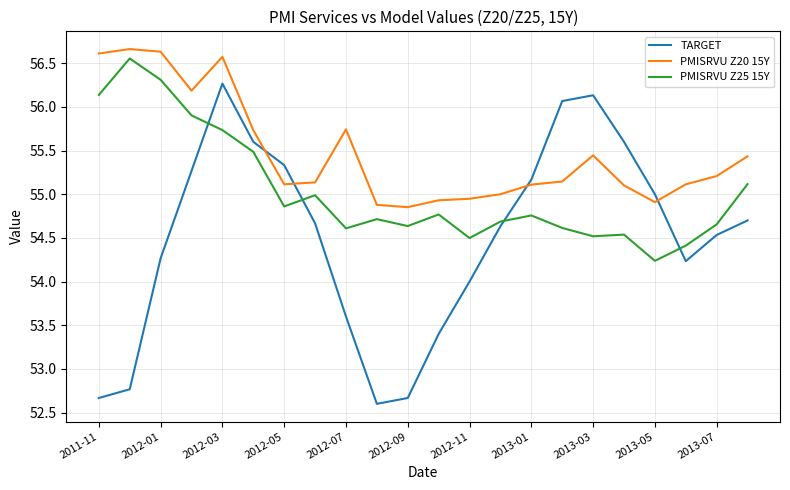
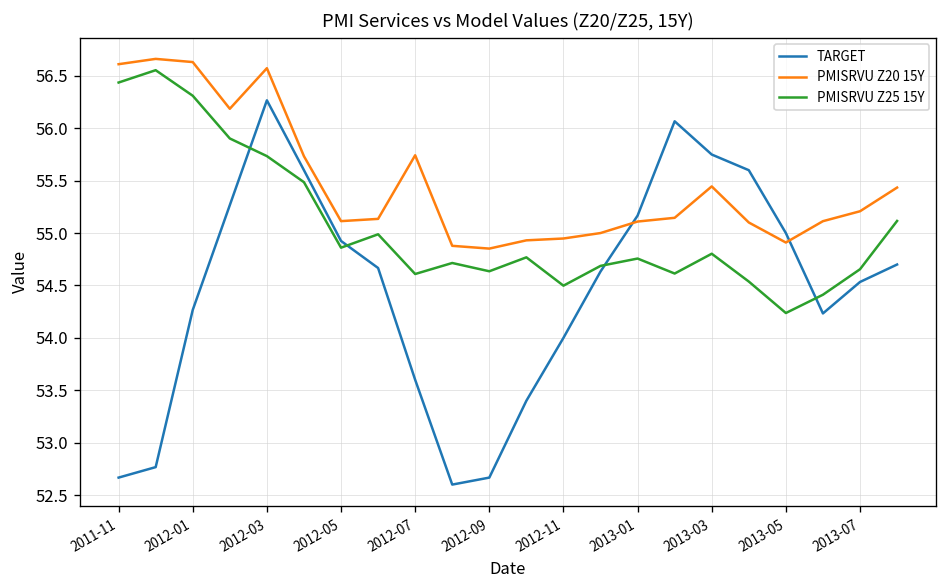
  {
    "TARGET": {
      "2011-11": 52.7,
      "2012-01": 54.3,
      "2012-03": 56.3,
-     "2012-05": 55.3,
+     "2012-05": 54.9,
      "2012-07": 53.6,
      "2012-09": 52.7,
      "2012-11": 54.0,
      "2013-01": 55.2,
-     "2013-03": 56.1,
+     "2013-03": 55.7,
      "2013-05": 55.0,
      "2013-07": 54.5
    },
    "PMISRVU Z20 15Y": {
      "2011-11": 56.6,
      "2012-01": 56.6,
      "2012-03": 56.6,
      "2012-05": 55.1,
      "2012-07": 55.7,
      "2012-09": 54.9,
      "2012-11": 54.9,
      "2013-01": 55.1,
      "2013-03": 55.4,
      "2013-05": 54.9,
      "2013-07": 55.2
    },
    "PMISRVU Z25 15Y": {
-     "2011-11": 56.1,
+     "2011-11": 56.4,
      "2012-01": 56.3,
      "2012-03": 55.7,
      "2012-05": 54.9,
      "2012-07": 54.6,
      "2012-09": 54.6,
      "2012-11": 54.5,
      "2013-01": 54.8,
-     "2013-03": 54.5,
+     "2013-03": 54.8,
      "2013-05": 54.2,
      "2013-07": 54.7
    }
  }
